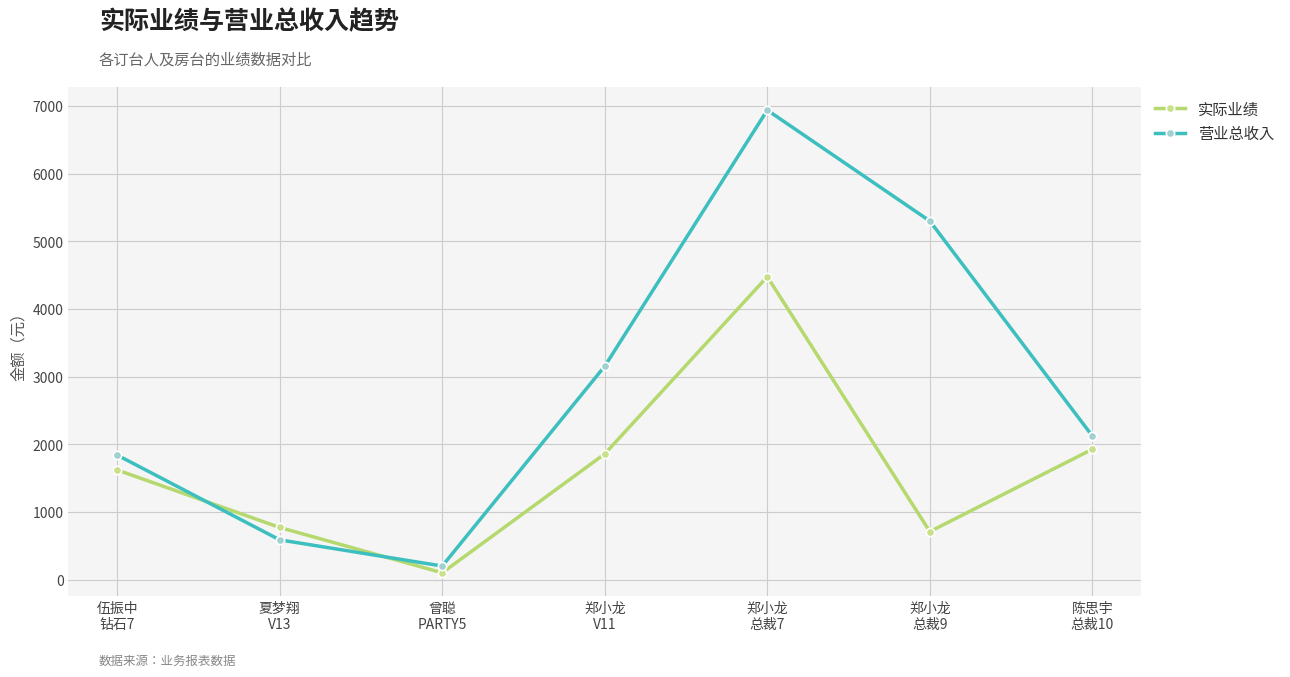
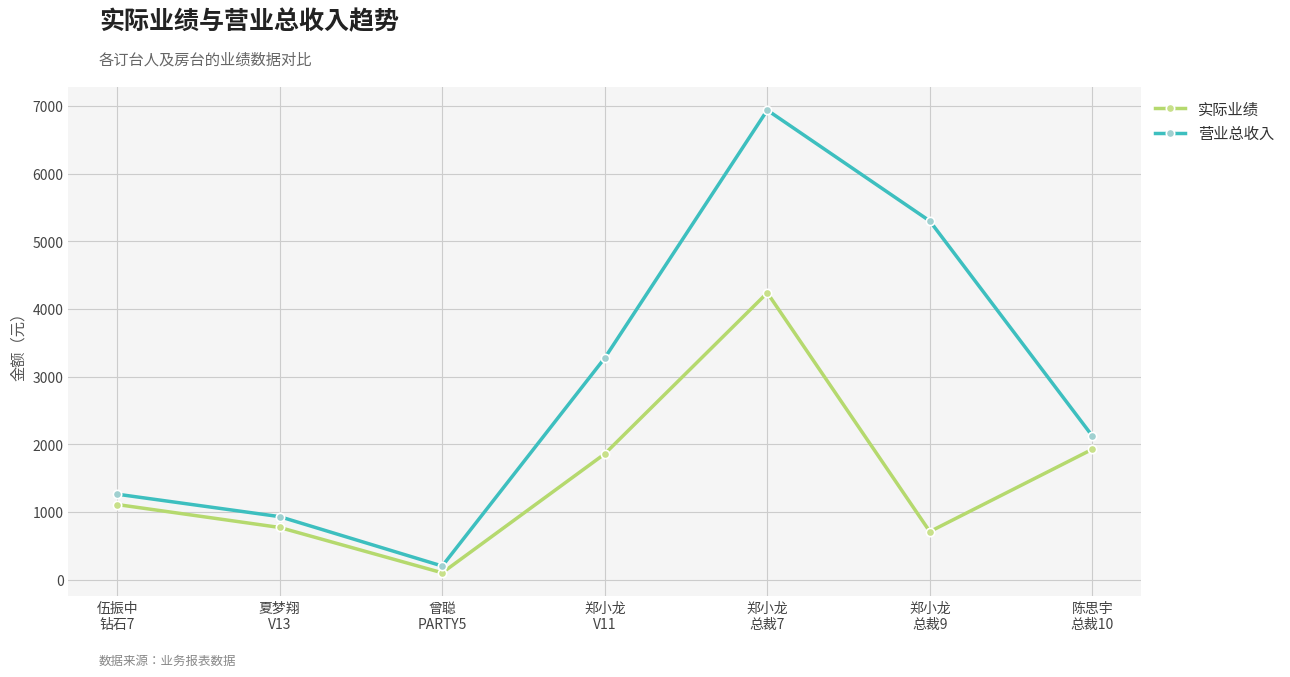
  {
    "实际业绩": {
-     "伍振中 钻石7": 1600,
+     "伍振中 钻石7": 1100,
      "夏梦翔 V13": 800,
      "曾聪 PARTY5": 100,
      "郑小龙 V11": 1900,
-     "郑小龙 总裁7": 4500,
+     "郑小龙 总裁7": 4200,
      "郑小龙 总裁9": 700,
      "陈思宇 总裁10": 1900
    },
    "营业总收入": {
-     "伍振中 钻石7": 1800,
-     "夏梦翔 V13": 600,
+     "伍振中 钻石7": 1300,
+     "夏梦翔 V13": 900,
      "曾聪 PARTY5": 200,
-     "郑小龙 V11": 3200,
+     "郑小龙 V11": 3300,
      "郑小龙 总裁7": 6900,
      "郑小龙 总裁9": 5300,
      "陈思宇 总裁10": 2100
    }
  }
